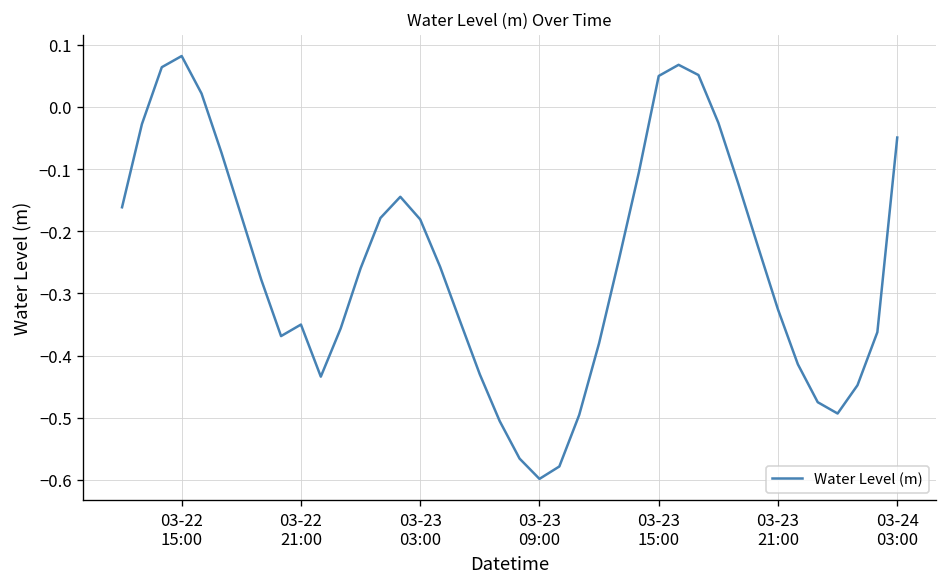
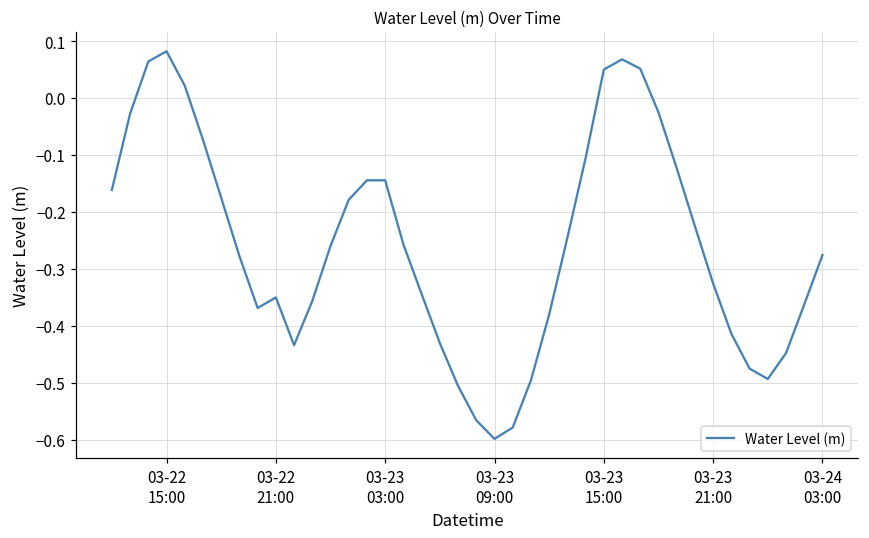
  {
    "03-22 15:00": 0.08,
    "03-22 21:00": -0.35,
-   "03-23 03:00": -0.18,
+   "03-23 03:00": -0.14,
    "03-23 09:00": -0.60,
    "03-23 15:00": 0.05,
    "03-23 21:00": -0.33,
-   "03-24 03:00": -0.05
+   "03-24 03:00": -0.28
  }
